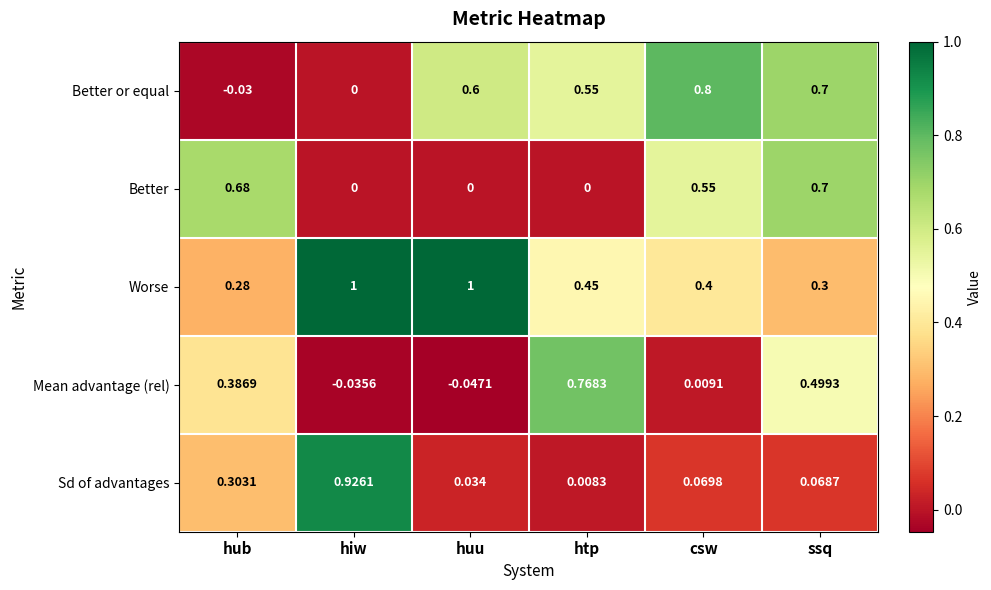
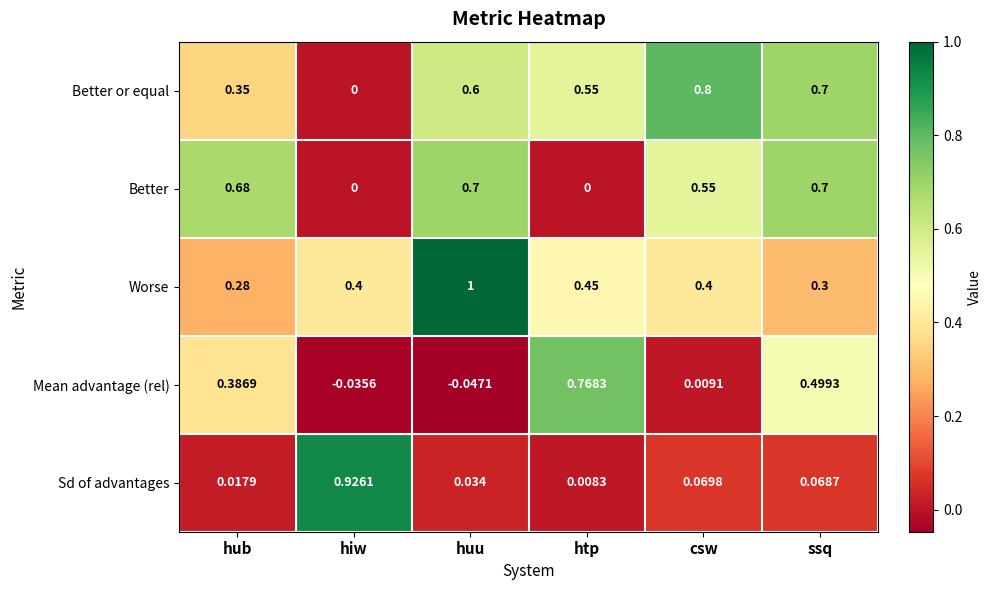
  {
    "Better or equal": {
-     "hub": -0.03,
+     "hub": 0.35,
      "hiw": 0,
      "huu": 0.6,
      "htp": 0.55,
      "csw": 0.8,
      "ssq": 0.7
    },
    "Better": {
      "hub": 0.68,
      "hiw": 0,
-     "huu": 0,
+     "huu": 0.7,
      "htp": 0,
      "csw": 0.55,
      "ssq": 0.7
    },
    "Worse": {
      "hub": 0.28,
-     "hiw": 1,
+     "hiw": 0.4,
      "huu": 1,
      "htp": 0.45,
      "csw": 0.4,
      "ssq": 0.3
    },
    "Mean advantage (rel)": {
      "hub": 0.3869,
      "hiw": -0.0356,
      "huu": -0.0471,
      "htp": 0.7683,
      "csw": 0.0091,
      "ssq": 0.4993
    },
    "Sd of advantages": {
-     "hub": 0.3031,
+     "hub": 0.0179,
      "hiw": 0.9261,
      "huu": 0.034,
      "htp": 0.0083,
      "csw": 0.0698,
      "ssq": 0.0687
    }
  }
